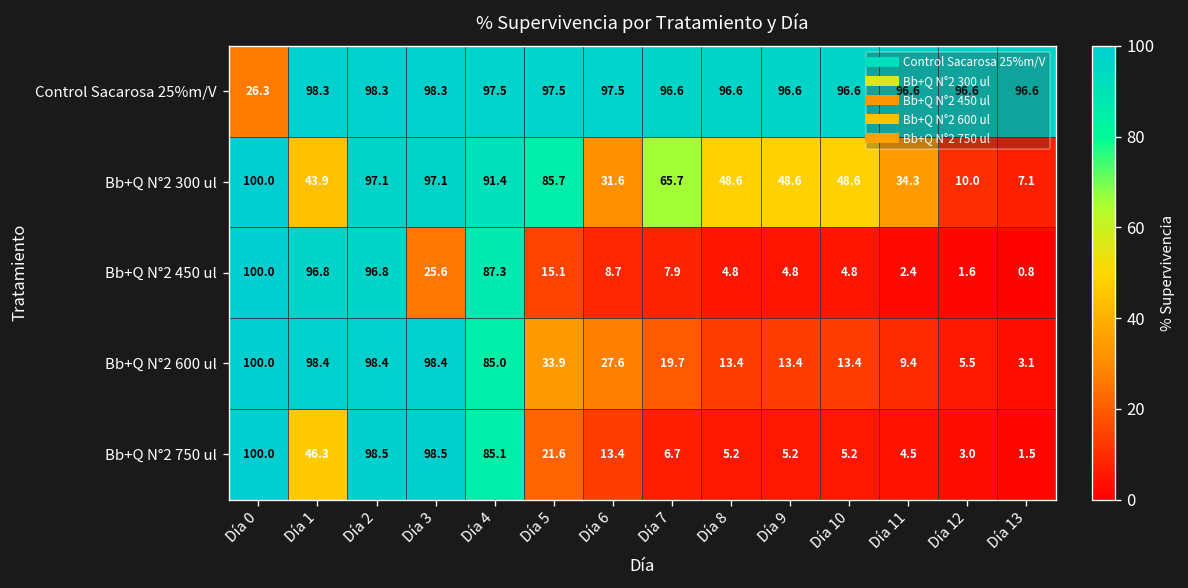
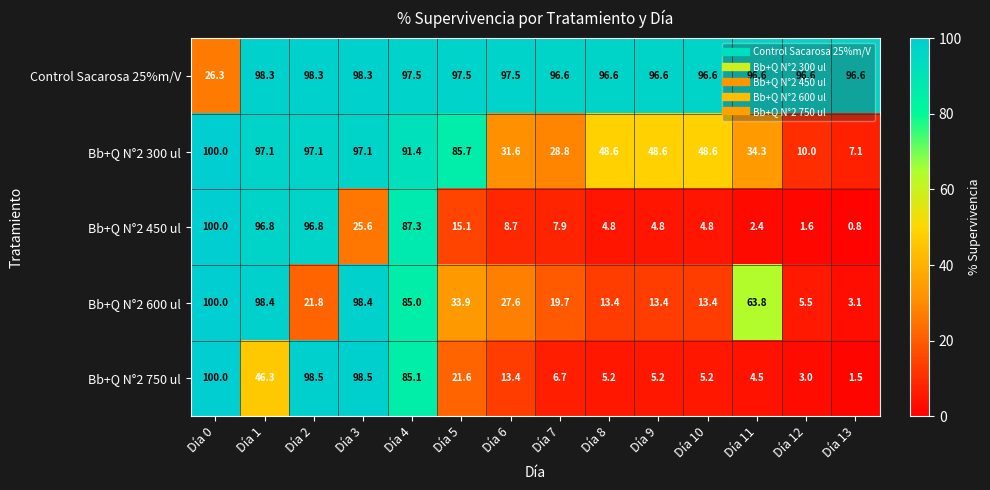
  {
    "Control Sacarosa 25%m/V": {
      "Día 0": 26.3,
      "Día 1": 98.3,
      "Día 2": 98.3,
      "Día 3": 98.3,
      "Día 4": 97.5,
      "Día 5": 97.5,
      "Día 6": 97.5,
      "Día 7": 96.6,
      "Día 8": 96.6,
      "Día 9": 96.6,
      "Día 10": 96.6
    },
    "Bb+Q N°2 300 ul": {
      "Día 0": 100.0,
-     "Día 1": 43.9,
+     "Día 1": 97.1,
      "Día 2": 97.1,
      "Día 3": 97.1,
      "Día 4": 91.4,
      "Día 5": 85.7,
      "Día 6": 31.6,
-     "Día 7": 65.7,
+     "Día 7": 28.8,
      "Día 8": 48.6,
      "Día 9": 48.6,
      "Día 10": 48.6,
      "Día 11": 34.3,
      "Día 12": 10.0,
      "Día 13": 7.1
    },
    "Bb+Q N°2 450 ul": {
      "Día 0": 100.0,
      "Día 1": 96.8,
      "Día 2": 96.8,
      "Día 3": 25.6,
      "Día 4": 87.3,
      "Día 5": 15.1,
      "Día 6": 8.7,
      "Día 7": 7.9,
      "Día 8": 4.8,
      "Día 9": 4.8,
      "Día 10": 4.8,
      "Día 11": 2.4,
      "Día 12": 1.6,
      "Día 13": 0.8
    },
    "Bb+Q N°2 600 ul": {
      "Día 0": 100.0,
      "Día 1": 98.4,
-     "Día 2": 98.4,
+     "Día 2": 21.8,
      "Día 3": 98.4,
      "Día 4": 85.0,
      "Día 5": 33.9,
      "Día 6": 27.6,
      "Día 7": 19.7,
      "Día 8": 13.4,
      "Día 9": 13.4,
      "Día 10": 13.4,
-     "Día 11": 9.4,
+     "Día 11": 63.8,
      "Día 12": 5.5,
      "Día 13": 3.1
    },
    "Bb+Q N°2 750 ul": {
      "Día 0": 100.0,
      "Día 1": 46.3,
      "Día 2": 98.5,
      "Día 3": 98.5,
      "Día 4": 85.1,
      "Día 5": 21.6,
      "Día 6": 13.4,
      "Día 7": 6.7,
      "Día 8": 5.2,
      "Día 9": 5.2,
      "Día 10": 5.2,
      "Día 11": 4.5,
      "Día 12": 3.0,
      "Día 13": 1.5
    }
  }
